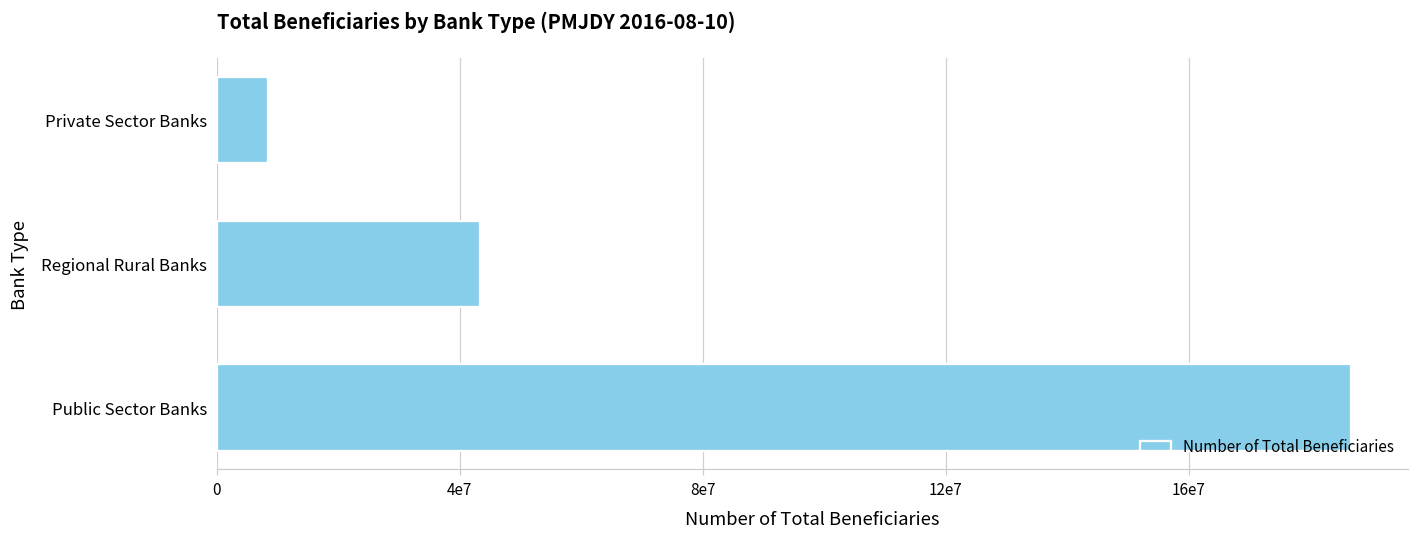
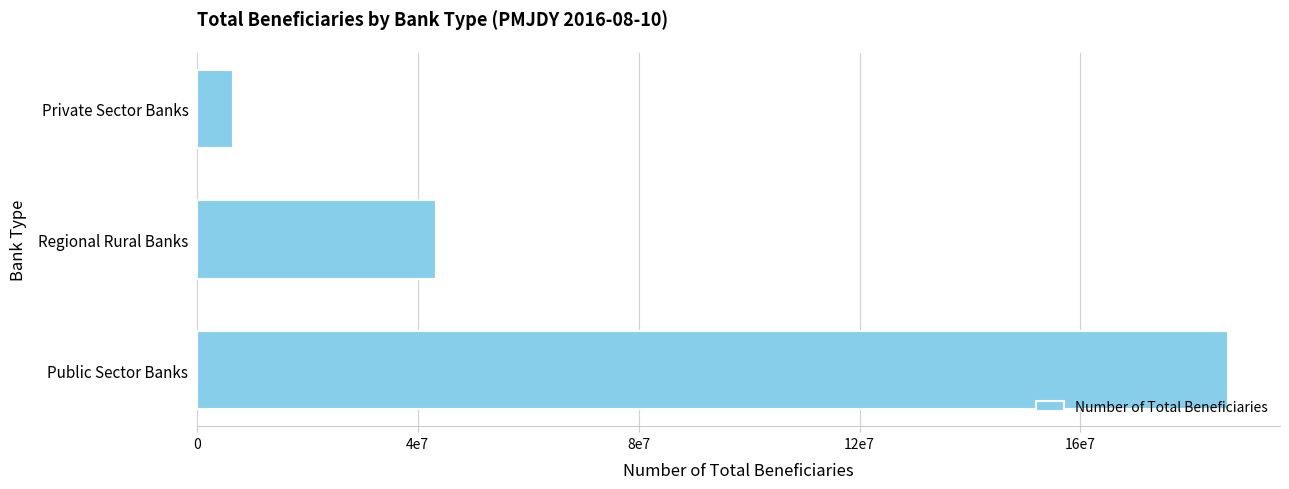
  {
-   "Private Sector Banks": 8000000,
+   "Private Sector Banks": 7000000,
    "Regional Rural Banks": 43000000,
    "Public Sector Banks": 187000000
  }
